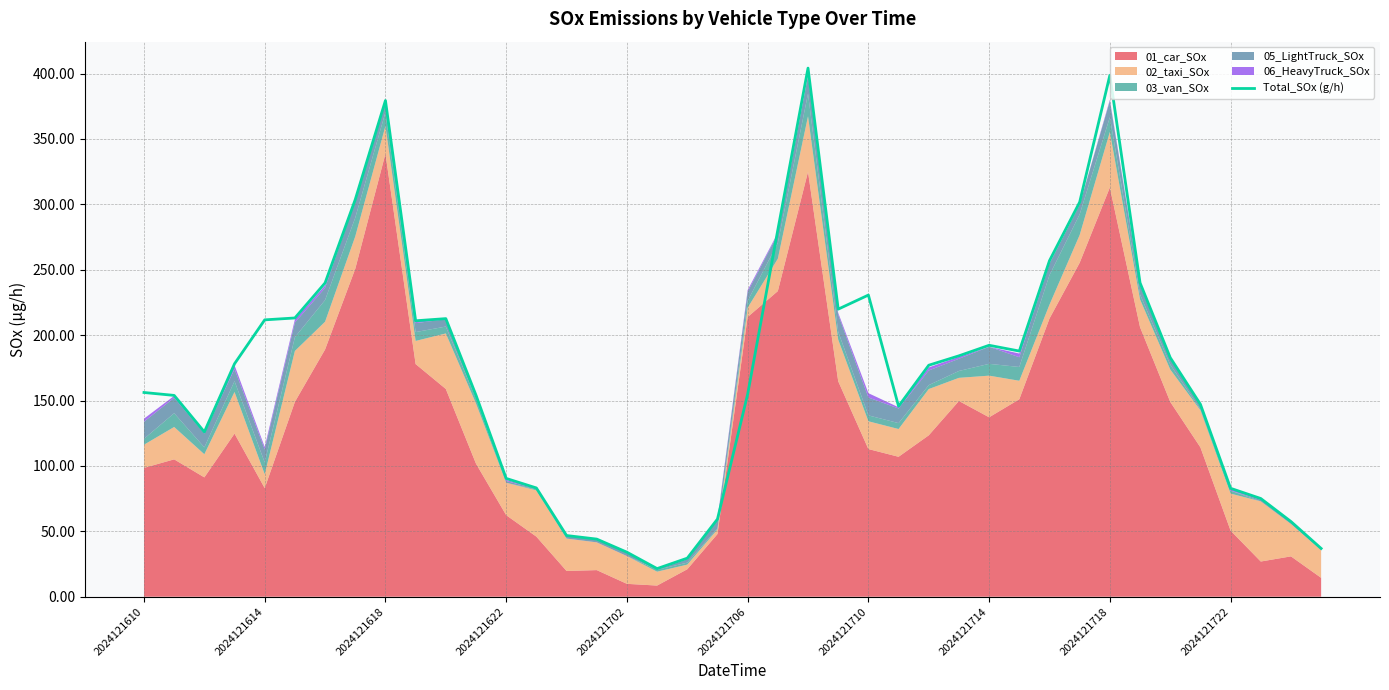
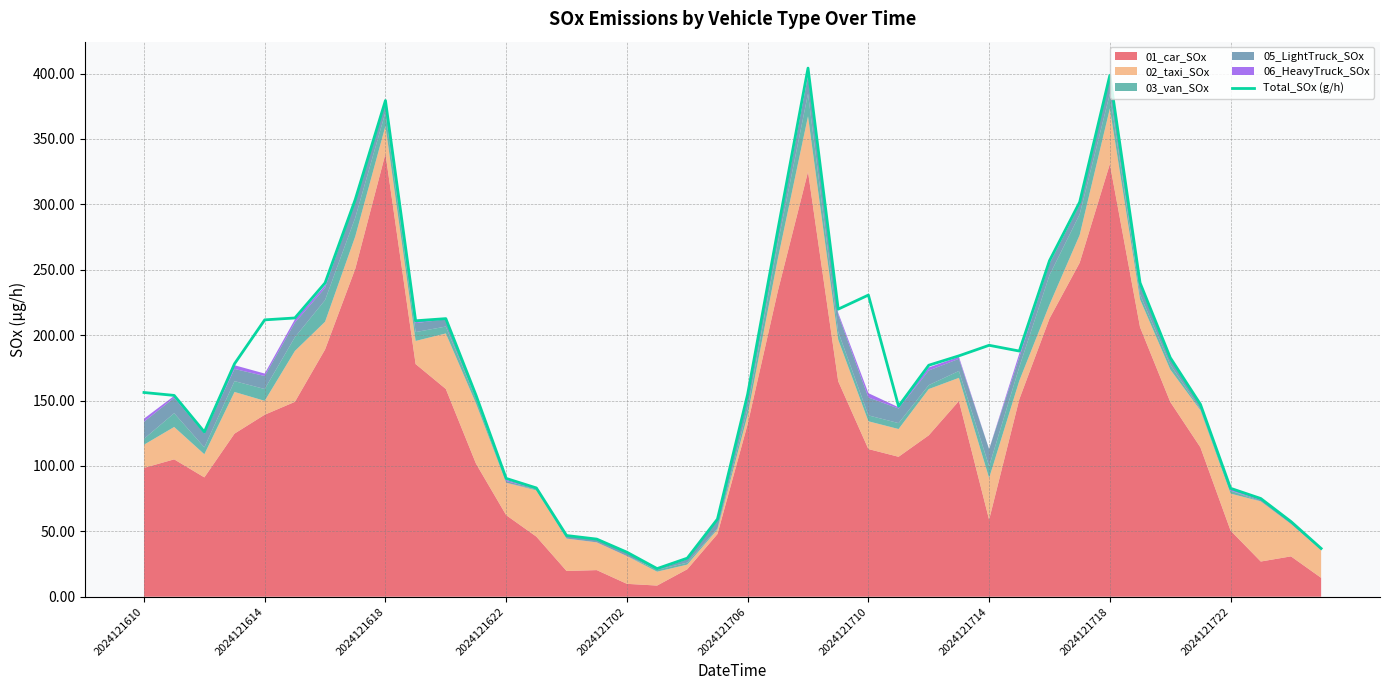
  {
    "Total_SOx (g/h)": {
      "2024121610": 156,
      "2024121614": 212,
      "2024121706": 155,
      "2024121710": 231
    },
    "01_car_SOx": {
      "2024121610": 99,
-     "2024121614": 83,
+     "2024121614": 139,
      "2024121618": 339,
      "2024121622": 62,
      "2024121702": 10,
-     "2024121706": 214,
+     "2024121706": 132,
      "2024121710": 113,
-     "2024121714": 137,
-     "2024121718": 313,
+     "2024121714": 59,
+     "2024121718": 331,
      "2024121722": 51
    },
    "02_taxi_SOx": {
      "2024121610": 18,
      "2024121614": 11,
      "2024121618": 21,
      "2024121706": 7,
      "2024121710": 21,
      "2024121714": 32,
      "2024121718": 42,
      "2024121722": 28
    },
    "06_HeavyTruck_SOx": {
      "2024121610": 2,
      "2024121710": 3
    }
  }
